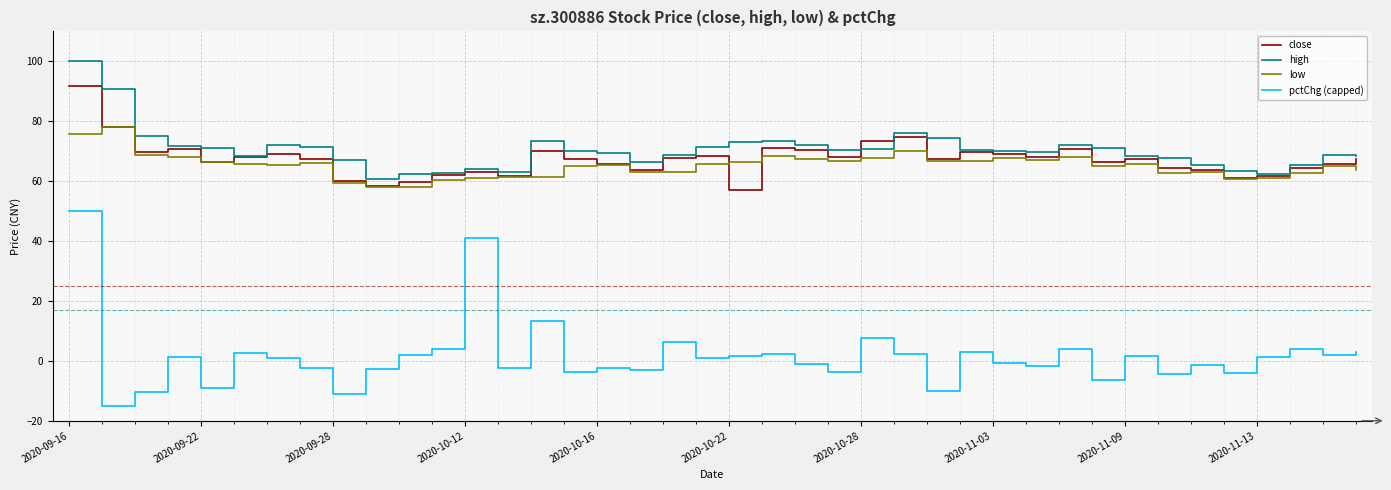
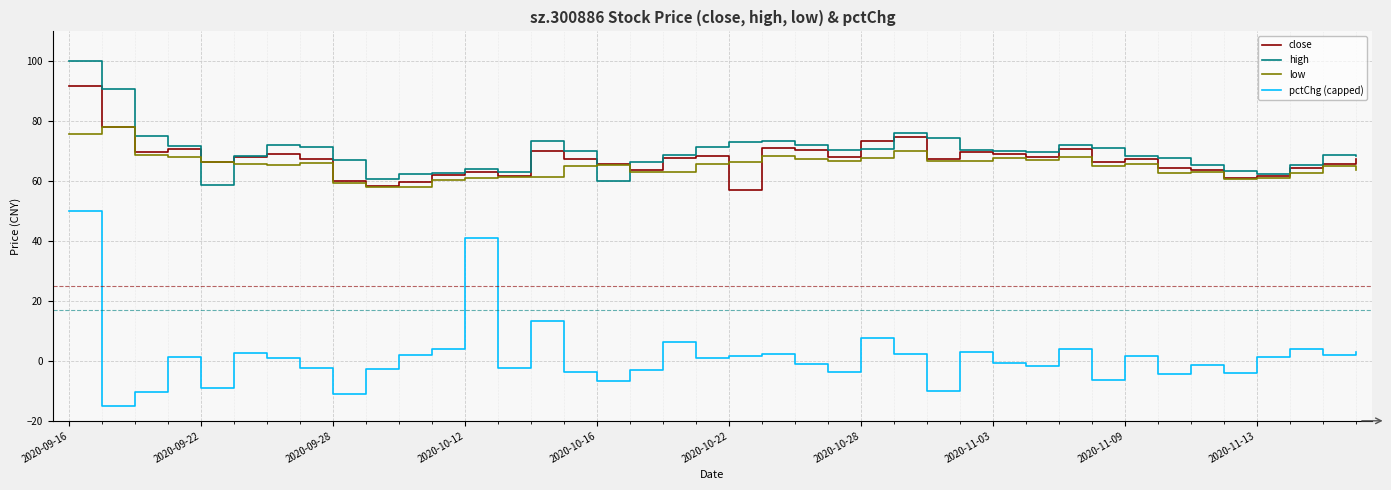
  {
    "close": {
      "2020-09-16": 92,
      "2020-10-12": 63,
      "2020-10-22": 57,
      "2020-10-28": 73,
      "2020-11-09": 67
    },
    "high": {
      "2020-09-16": 100,
-     "2020-09-22": 71,
+     "2020-09-22": 59,
      "2020-09-28": 67,
      "2020-10-12": 64,
-     "2020-10-16": 69,
+     "2020-10-16": 60,
      "2020-10-22": 73,
      "2020-10-28": 71,
      "2020-11-09": 69
    },
    "low": {
      "2020-09-16": 76,
      "2020-10-12": 61,
      "2020-10-22": 67,
      "2020-10-28": 68,
      "2020-11-03": 68,
      "2020-11-09": 66,
      "2020-11-13": 61
    },
    "pctChg (capped)": {
      "2020-09-16": 50,
      "2020-09-22": -9,
      "2020-09-28": -11,
      "2020-10-12": 41,
-     "2020-10-16": -2,
+     "2020-10-16": -7,
      "2020-10-22": 2,
      "2020-10-28": 8,
      "2020-11-03": -1,
      "2020-11-09": 2,
      "2020-11-13": 1
    }
  }
